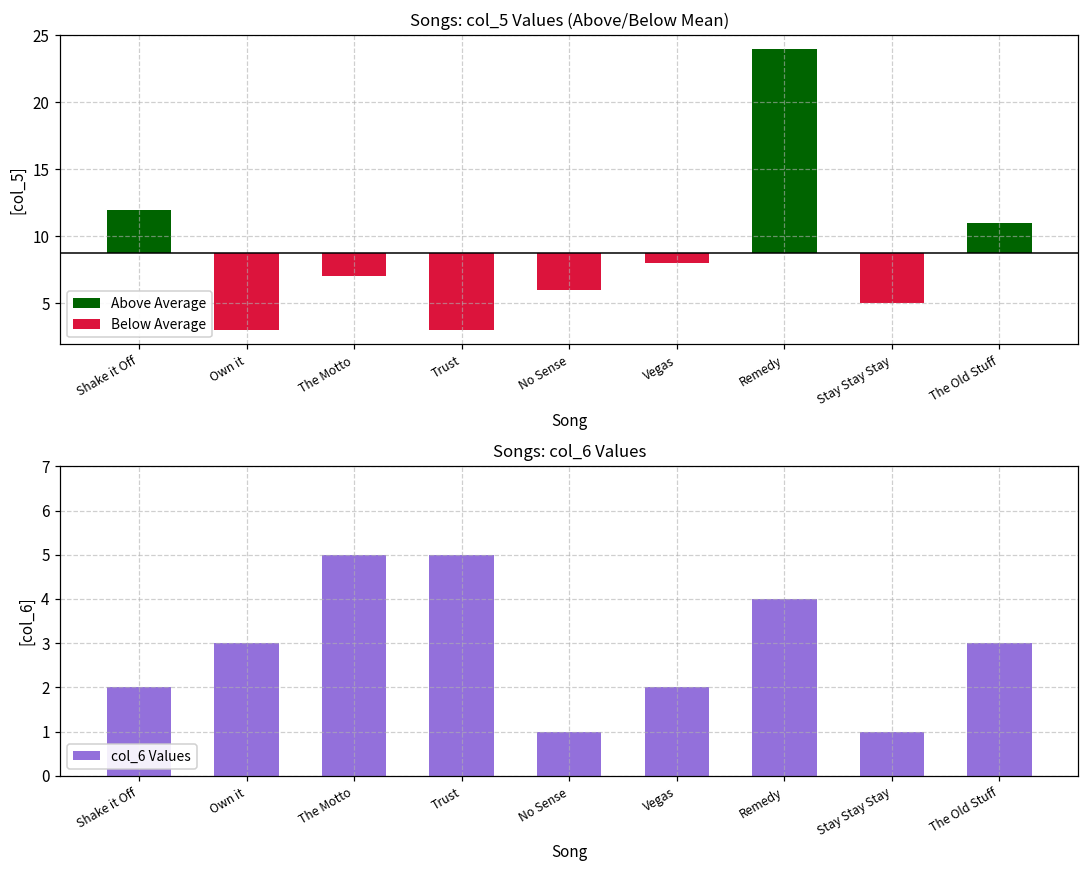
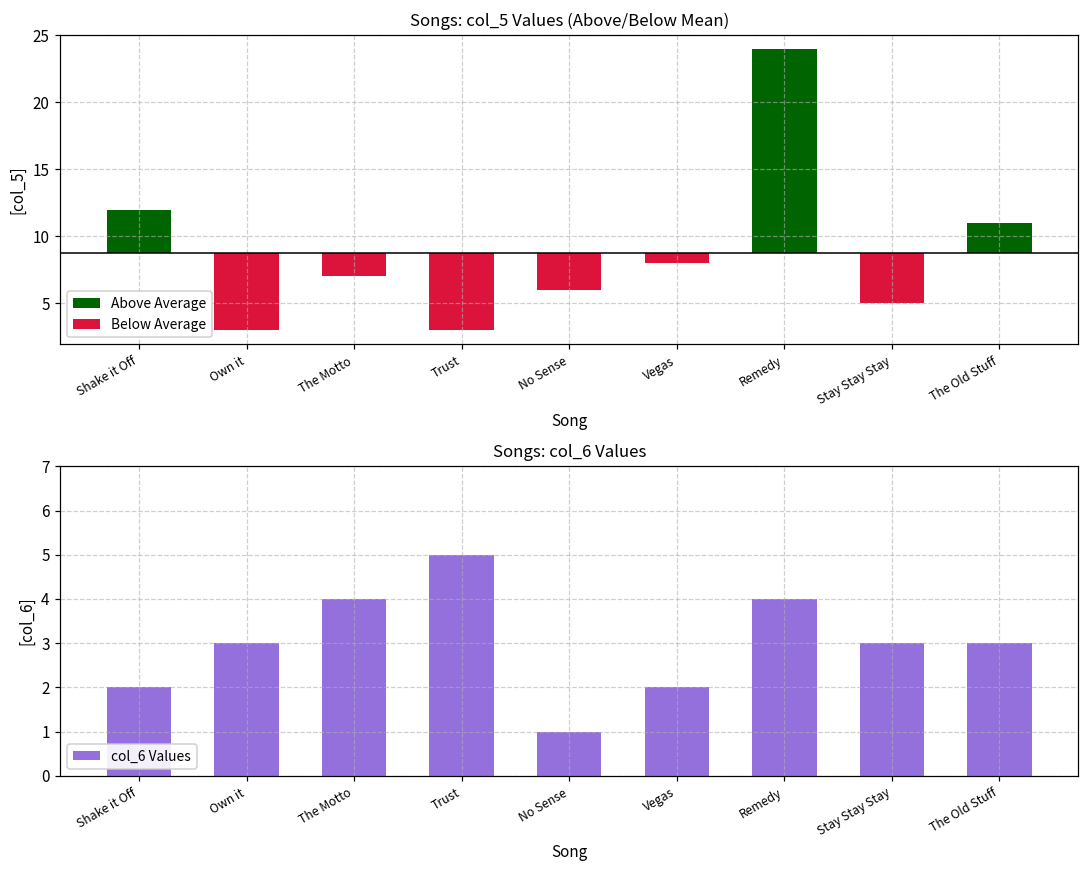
  {
    "Songs: col_5 Values (Above/Below Mean)": {
      "Shake it Off": 12.0,
      "Own it": 3.0,
      "The Motto": 7.0,
      "Trust": 3.0,
      "No Sense": 6.0,
      "Vegas": 8.0,
      "Remedy": 24.0,
      "Stay Stay Stay": 5.0,
      "The Old Stuff": 11.0
    },
    "Songs: col_6 Values": {
      "Shake it Off": 2,
      "Own it": 3,
-     "The Motto": 5,
+     "The Motto": 4,
      "Trust": 5,
      "No Sense": 1,
      "Vegas": 2,
      "Remedy": 4,
-     "Stay Stay Stay": 1,
+     "Stay Stay Stay": 3,
      "The Old Stuff": 3
    }
  }
